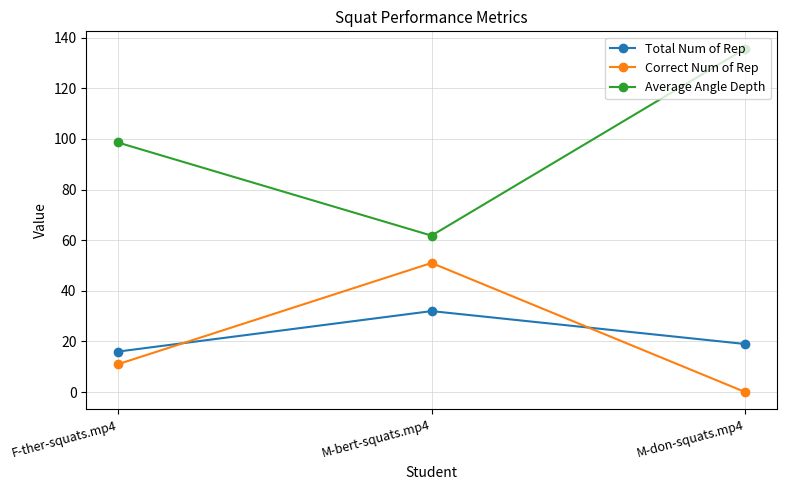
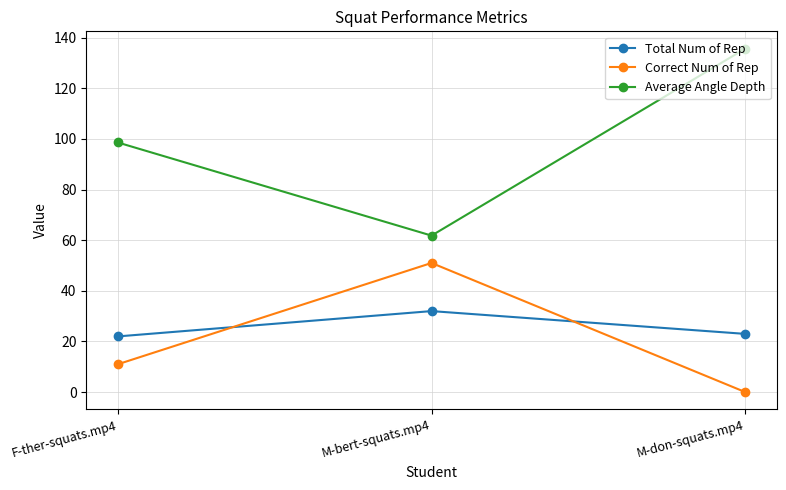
  {
    "Total Num of Rep": {
-     "F-ther-squats.mp4": 16,
+     "F-ther-squats.mp4": 22,
      "M-bert-squats.mp4": 32,
-     "M-don-squats.mp4": 19
+     "M-don-squats.mp4": 23
    },
    "Correct Num of Rep": {
      "F-ther-squats.mp4": 11,
      "M-bert-squats.mp4": 51,
      "M-don-squats.mp4": 0
    },
    "Average Angle Depth": {
      "F-ther-squats.mp4": 99,
      "M-bert-squats.mp4": 62
    }
  }
